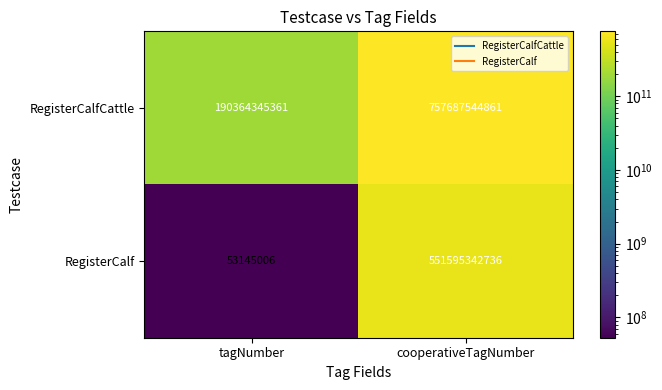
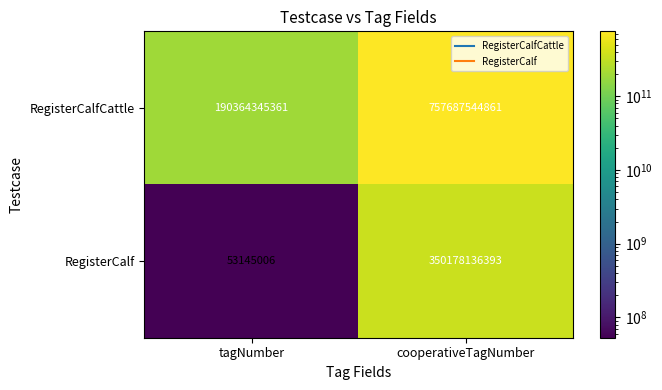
  {
    "RegisterCalfCattle": {
      "tagNumber": 190364345361,
      "cooperativeTagNumber": 757687544861
    },
    "RegisterCalf": {
      "tagNumber": 53145006,
-     "cooperativeTagNumber": 551595342736
+     "cooperativeTagNumber": 350178136393
    }
  }
